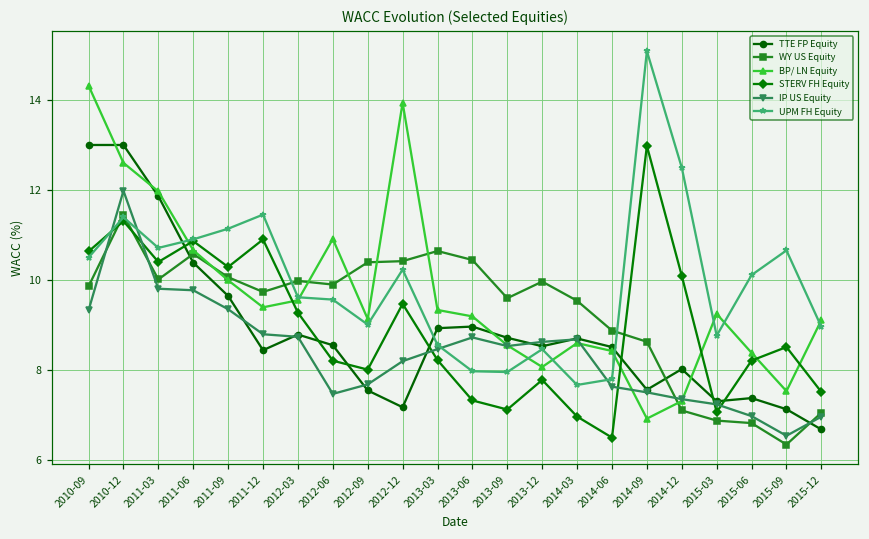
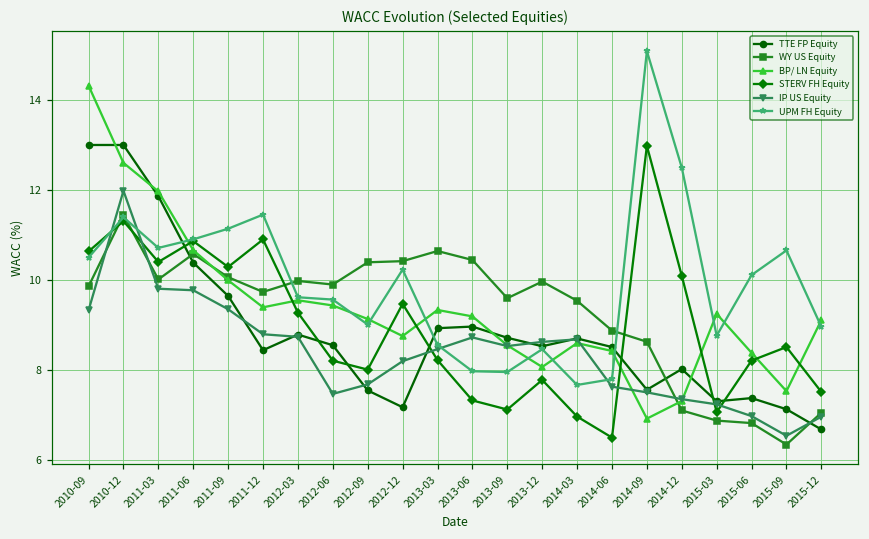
  {
    "BP/ LN Equity": {
      "2010-09": 14.3,
      "2010-12": 12.6,
      "2011-03": 12.0,
      "2011-06": 10.7,
      "2011-09": 10.0,
      "2011-12": 9.4,
      "2012-03": 9.5,
-     "2012-06": 10.9,
+     "2012-06": 9.4,
      "2012-09": 9.1,
-     "2012-12": 13.9,
+     "2012-12": 8.7,
      "2013-03": 9.3,
      "2013-06": 9.2,
      "2013-12": 8.1,
      "2014-03": 8.6,
      "2014-06": 8.4,
      "2014-09": 6.9,
      "2015-03": 9.2,
      "2015-06": 8.4,
      "2015-09": 7.5,
      "2015-12": 9.1
    }
  }
